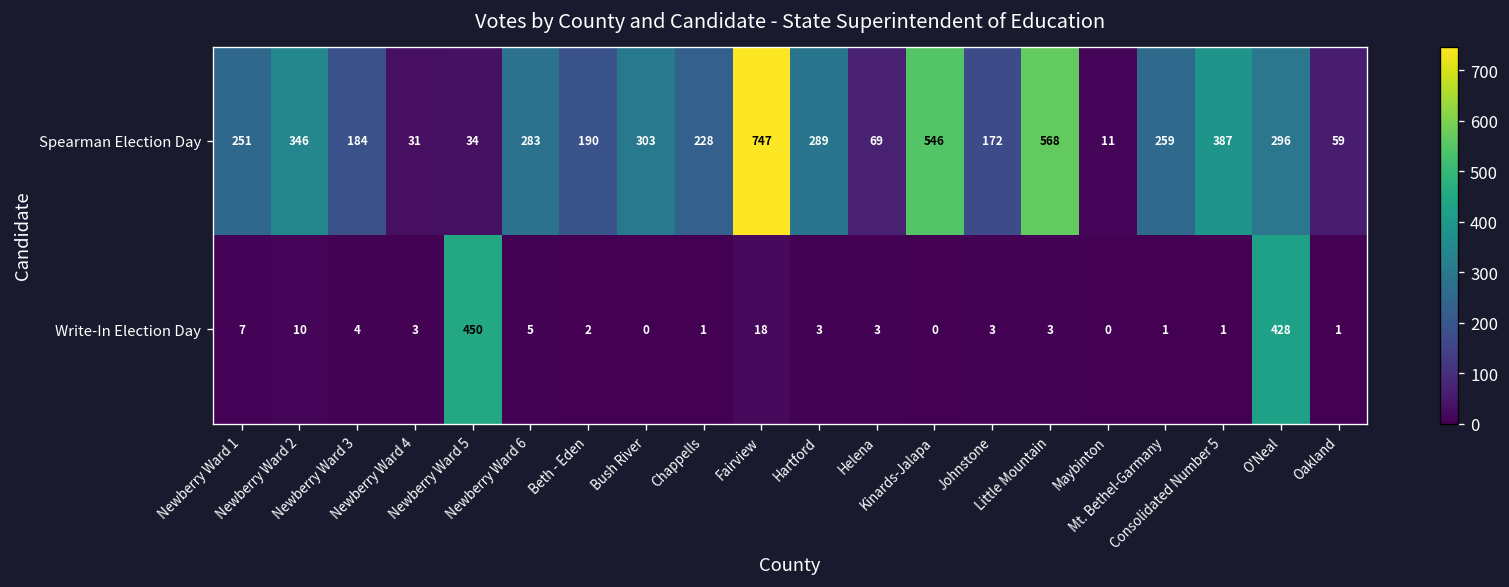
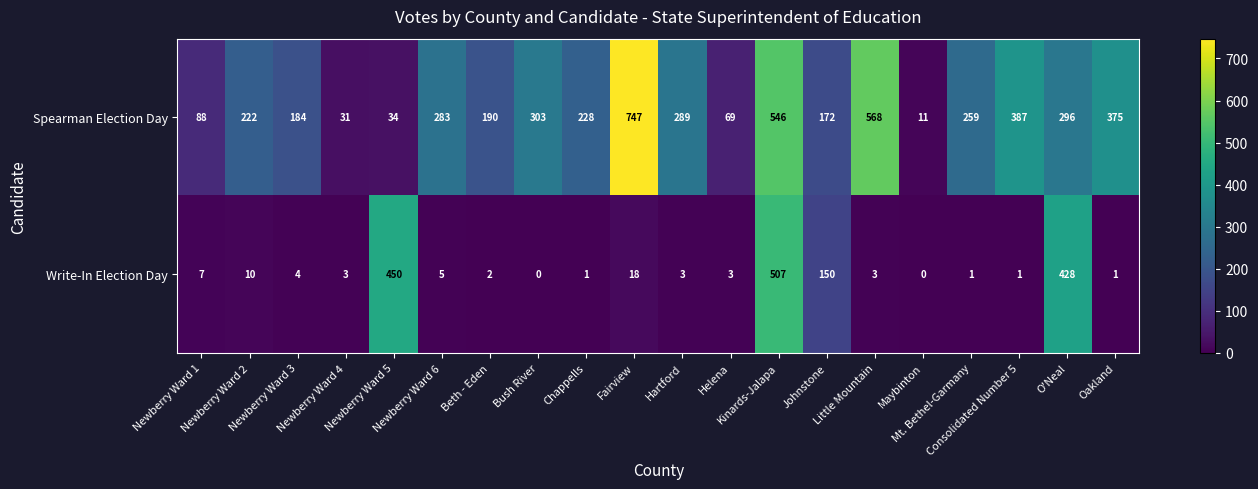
  {
    "Spearman Election Day": {
-     "Newberry Ward 1": 251,
-     "Newberry Ward 2": 346,
+     "Newberry Ward 1": 88,
+     "Newberry Ward 2": 222,
      "Newberry Ward 3": 184,
      "Newberry Ward 4": 31,
      "Newberry Ward 5": 34,
      "Newberry Ward 6": 283,
      "Beth - Eden": 190,
      "Bush River": 303,
      "Chappells": 228,
      "Fairview": 747,
      "Hartford": 289,
      "Helena": 69,
      "Kinards-Jalapa": 546,
      "Johnstone": 172,
      "Little Mountain": 568,
      "Maybinton": 11,
      "Mt. Bethel-Garmany": 259,
      "Consolidated Number 5": 387,
      "O'Neal": 296,
-     "Oakland": 59
+     "Oakland": 375
    },
    "Write-In Election Day": {
      "Newberry Ward 1": 7,
      "Newberry Ward 2": 10,
      "Newberry Ward 3": 4,
      "Newberry Ward 4": 3,
      "Newberry Ward 5": 450,
      "Newberry Ward 6": 5,
      "Beth - Eden": 2,
      "Bush River": 0,
      "Chappells": 1,
      "Fairview": 18,
      "Hartford": 3,
      "Helena": 3,
-     "Kinards-Jalapa": 0,
-     "Johnstone": 3,
+     "Kinards-Jalapa": 507,
+     "Johnstone": 150,
      "Little Mountain": 3,
      "Maybinton": 0,
      "Mt. Bethel-Garmany": 1,
      "Consolidated Number 5": 1,
      "O'Neal": 428,
      "Oakland": 1
    }
  }
